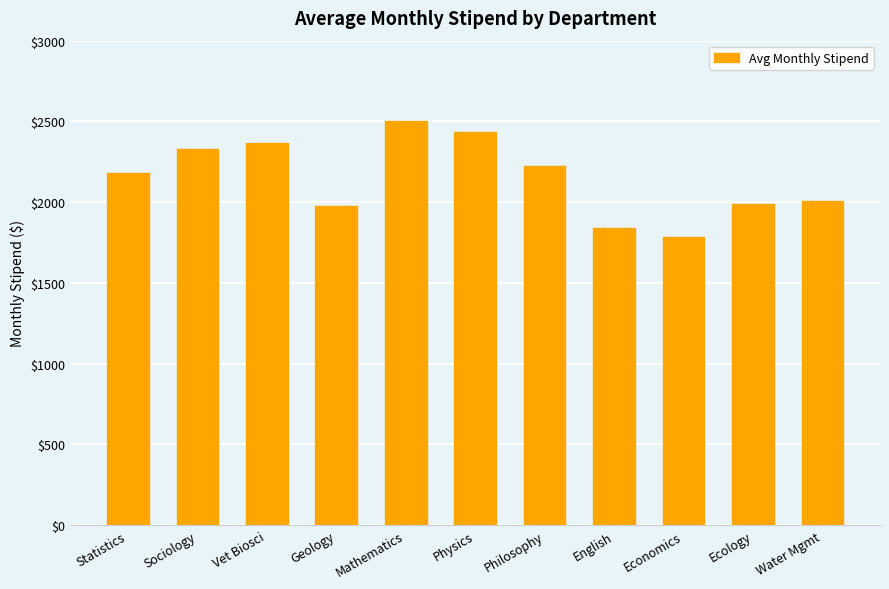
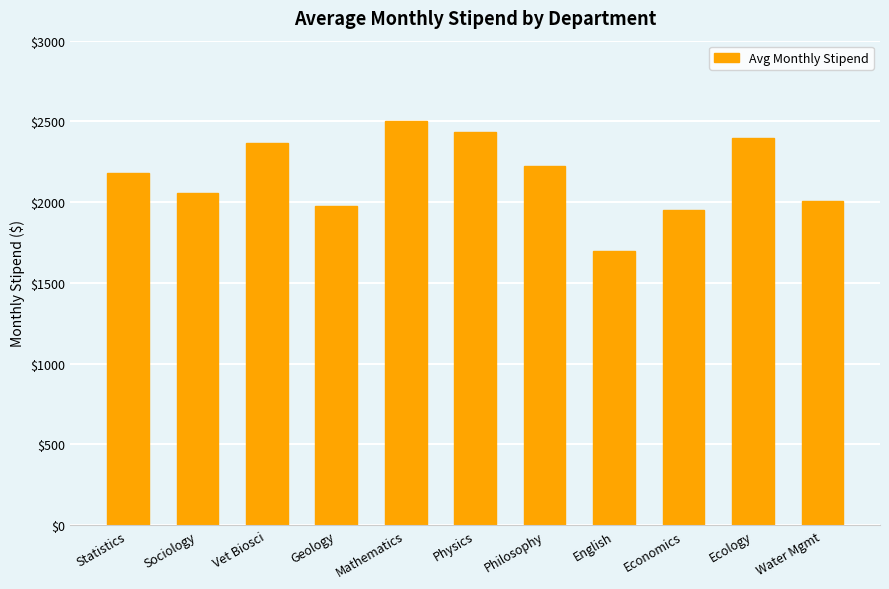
  {
    "Statistics": "$2180",
-   "Sociology": "$2330",
+   "Sociology": "$2060",
    "Vet Biosci": "$2370",
    "Geology": "$1980",
    "Mathematics": "$2500",
    "Physics": "$2430",
    "Philosophy": "$2220",
-   "English": "$1840",
-   "Economics": "$1790",
-   "Ecology": "$1990",
+   "English": "$1700",
+   "Economics": "$1950",
+   "Ecology": "$2400",
    "Water Mgmt": "$2010"
  }
